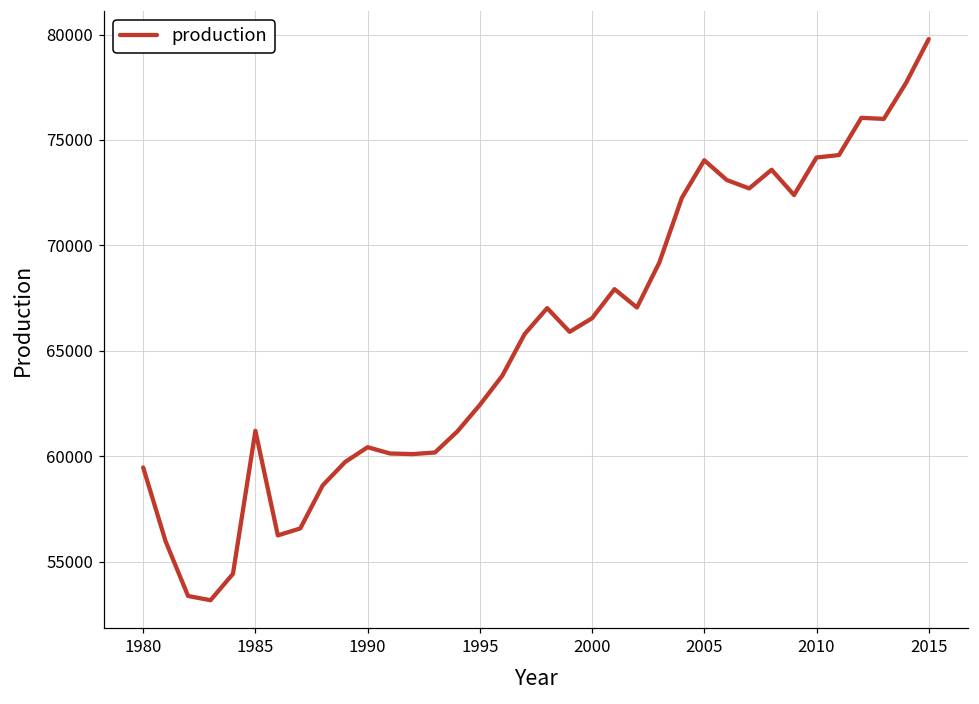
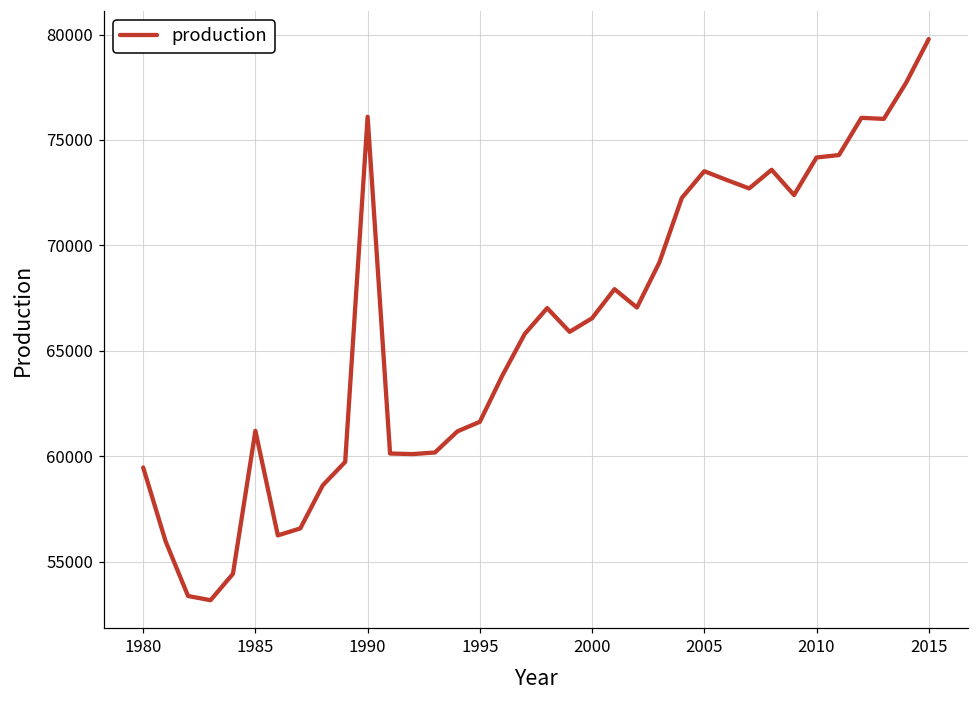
  {
    "1980": 59500,
    "1985": 61200,
-   "1990": 60400,
-   "1995": 62400,
+   "1990": 76100,
+   "1995": 61600,
    "2000": 66500,
-   "2005": 74000,
+   "2005": 73500,
    "2010": 74200,
    "2015": 79800
  }
